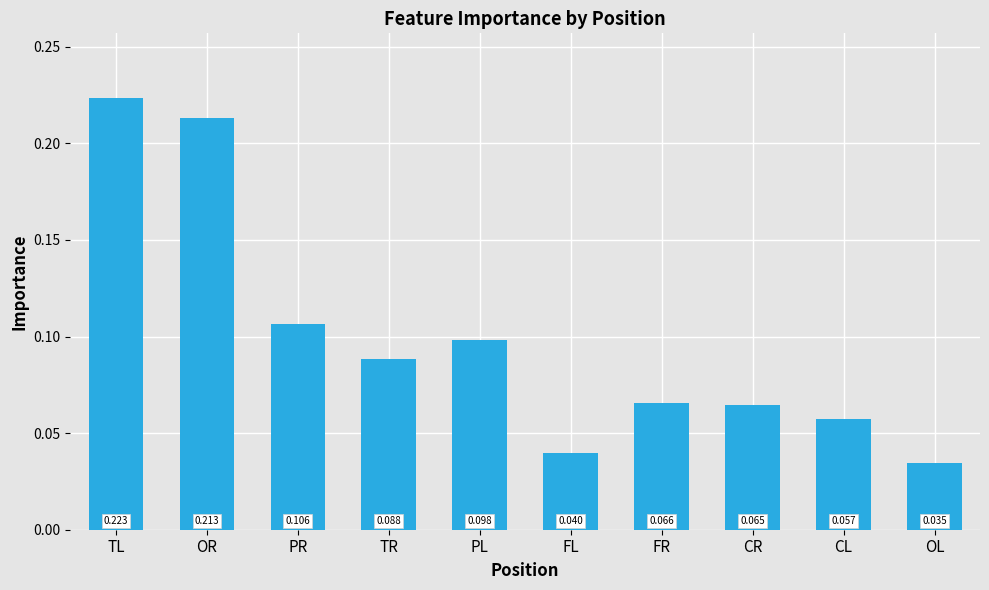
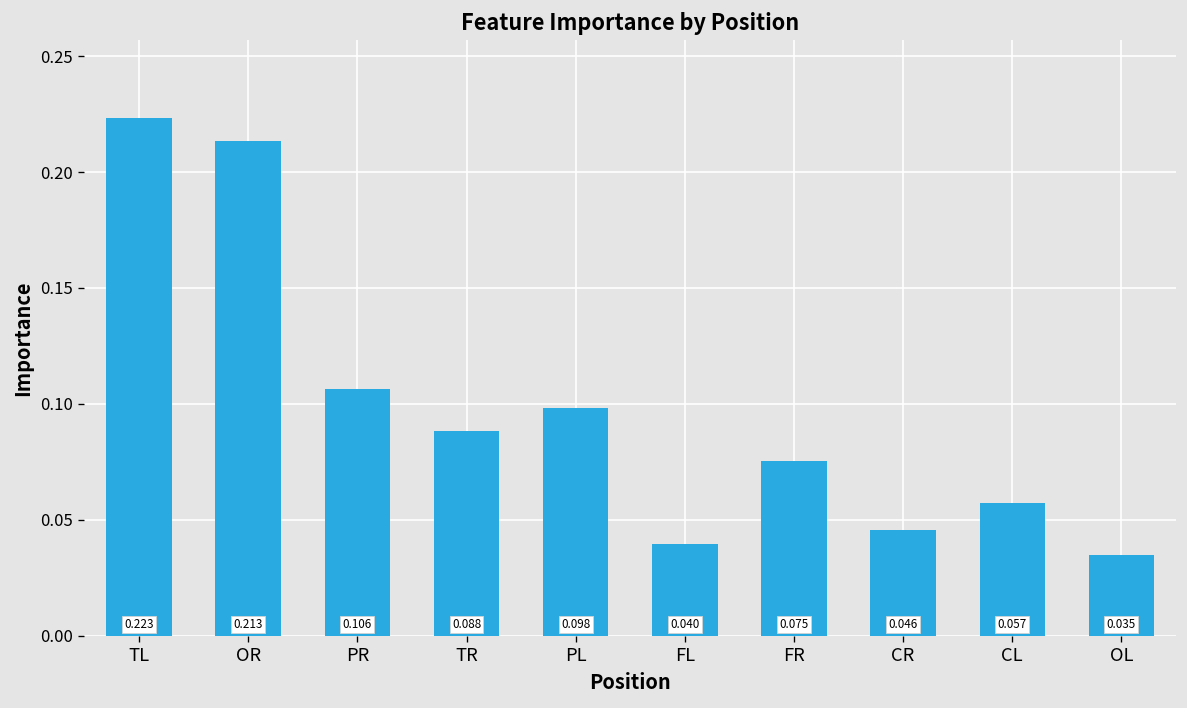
  {
-   "FR": 0.066,
-   "CR": 0.065
+   "FR": 0.075,
+   "CR": 0.046
  }
